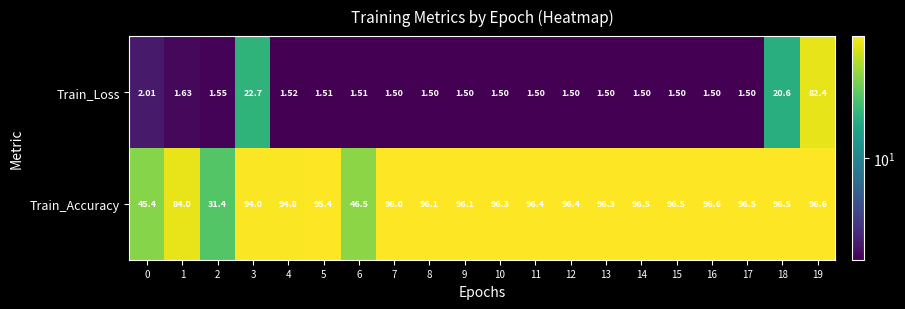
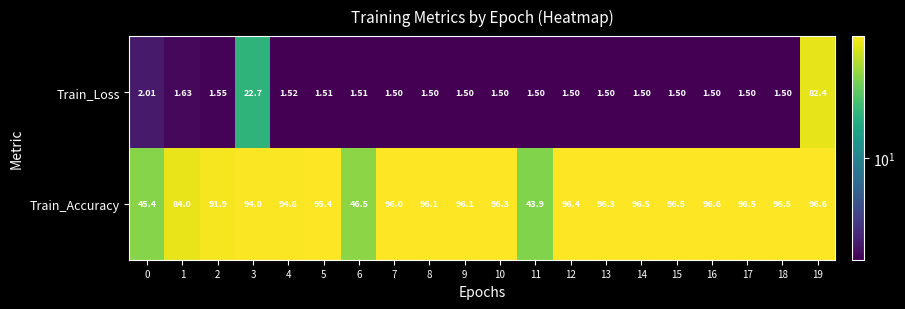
  {
    "Train_Loss": {
      "0": 2.01,
      "1": 1.63,
      "2": 1.55,
      "3": 22.7,
      "4": 1.52,
      "5": 1.51,
      "6": 1.51,
      "7": 1.50,
      "8": 1.50,
      "9": 1.50,
      "10": 1.50,
      "11": 1.50,
      "12": 1.50,
      "13": 1.50,
      "14": 1.50,
      "15": 1.50,
      "16": 1.50,
      "17": 1.50,
-     "18": 20.6,
+     "18": 1.50,
      "19": 82.4
    },
    "Train_Accuracy": {
      "0": 45.4,
      "1": 84.0,
-     "2": 31.4,
+     "2": 91.9,
      "3": 94.0,
      "4": 94.8,
      "5": 95.4,
      "6": 46.5,
      "7": 96.0,
      "8": 96.1,
      "9": 96.1,
      "10": 96.3,
-     "11": 96.4,
+     "11": 43.9,
      "12": 96.4,
      "13": 96.3,
      "14": 96.5,
      "15": 96.5,
      "16": 96.6,
      "17": 96.5,
      "18": 96.5,
      "19": 96.6
    }
  }
